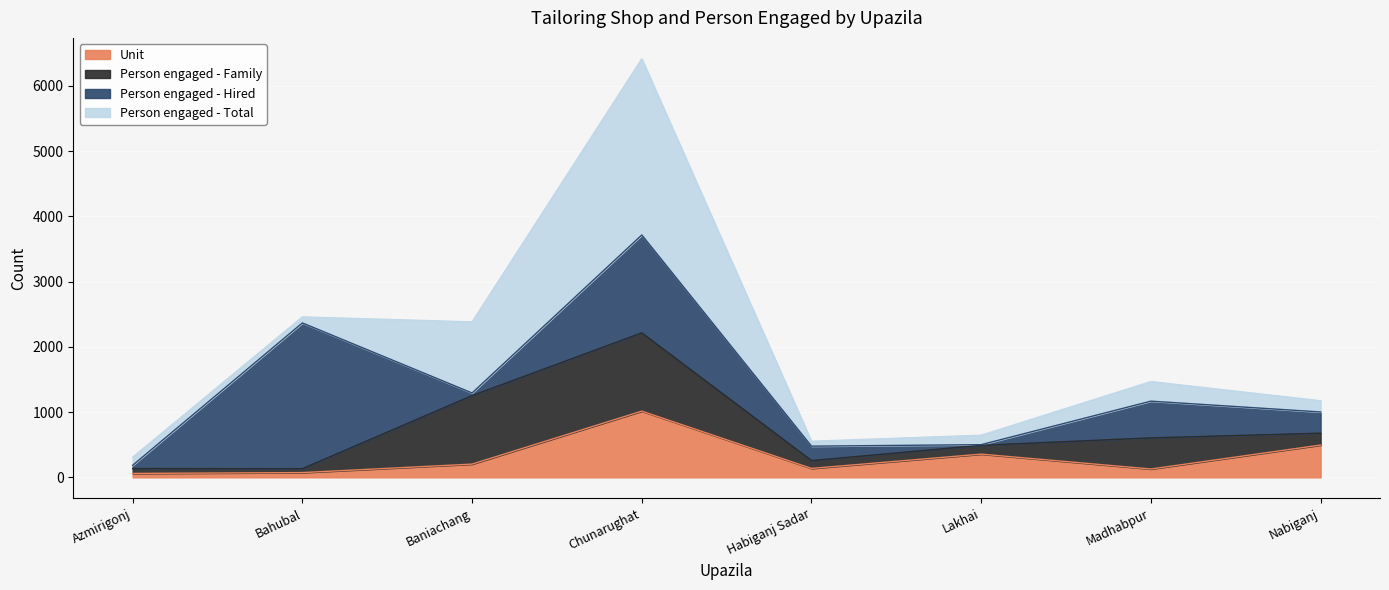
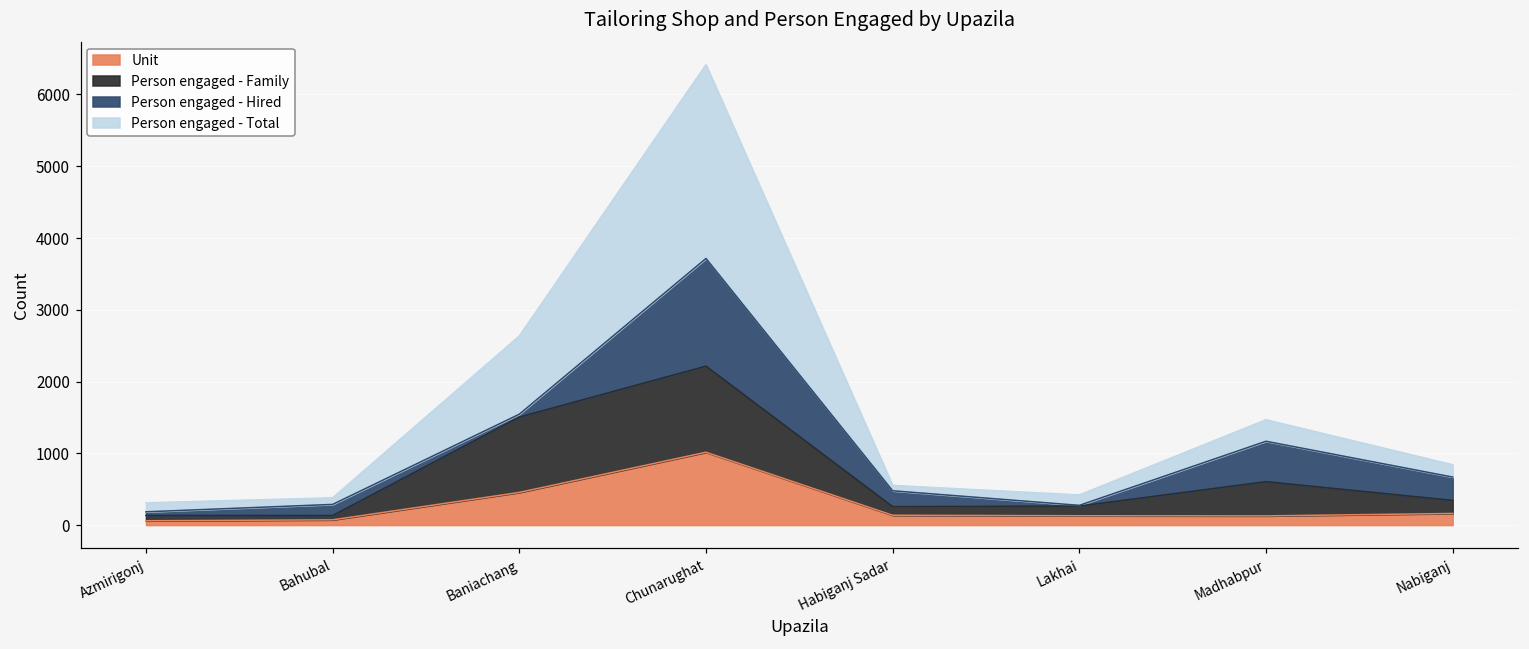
  {
    "Unit": {
      "Azmirigonj": 100,
      "Bahubal": 100,
-     "Baniachang": 200,
+     "Baniachang": 500,
      "Chunarughat": 1000,
      "Habiganj Sadar": 100,
-     "Lakhai": 400,
+     "Lakhai": 100,
      "Madhabpur": 100,
-     "Nabiganj": 500
+     "Nabiganj": 200
    },
    "Person engaged - Family": {
      "Azmirigonj": 100,
      "Bahubal": 100,
      "Baniachang": 1100,
      "Chunarughat": 1200,
      "Habiganj Sadar": 100,
      "Madhabpur": 500,
      "Nabiganj": 200
    },
    "Person engaged - Hired": {
      "Azmirigonj": 100,
-     "Bahubal": 2200,
+     "Bahubal": 200,
      "Baniachang": 0,
      "Chunarughat": 1500,
      "Habiganj Sadar": 200,
      "Madhabpur": 600,
      "Nabiganj": 300
    },
    "Person engaged - Total": {
      "Azmirigonj": 100,
      "Bahubal": 100,
      "Baniachang": 1100,
      "Chunarughat": 2700,
      "Habiganj Sadar": 100,
      "Lakhai": 100,
      "Madhabpur": 300,
      "Nabiganj": 200
    }
  }
